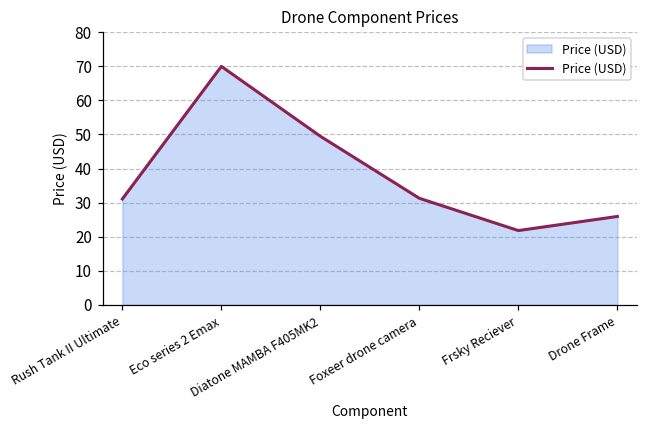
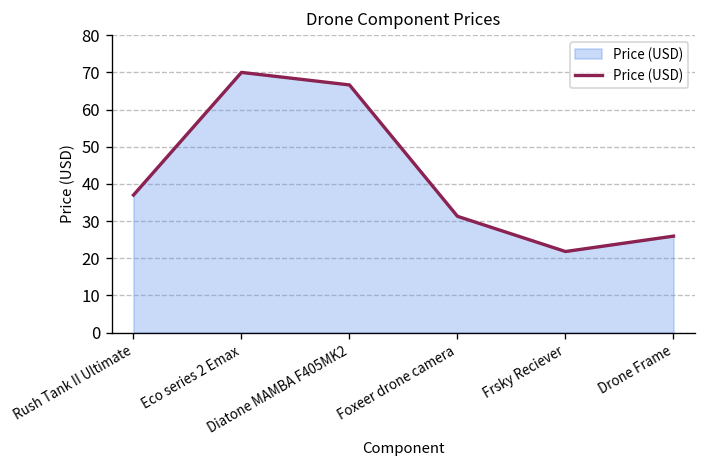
  {
-   "Rush Tank II Ultimate": 31,
+   "Rush Tank II Ultimate": 37,
    "Eco series 2 Emax": 70,
-   "Diatone MAMBA F405MK2": 49,
+   "Diatone MAMBA F405MK2": 67,
    "Foxeer drone camera": 31,
    "Frsky Reciever": 22,
    "Drone Frame": 26
  }
